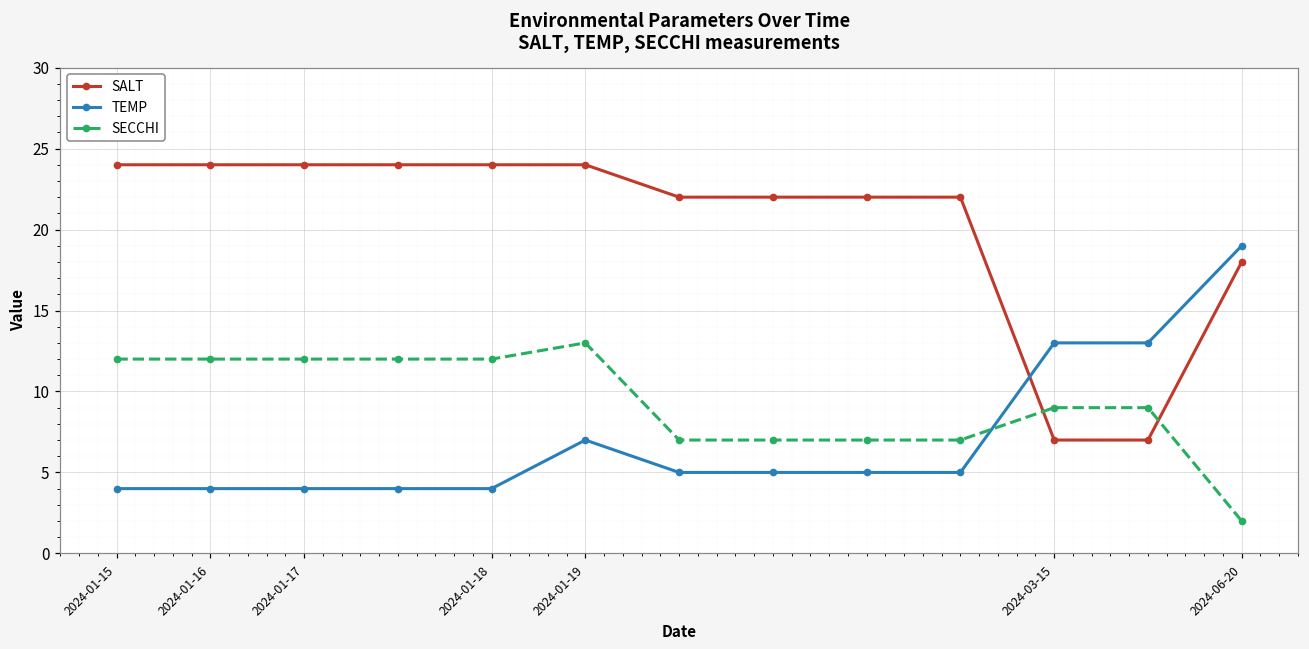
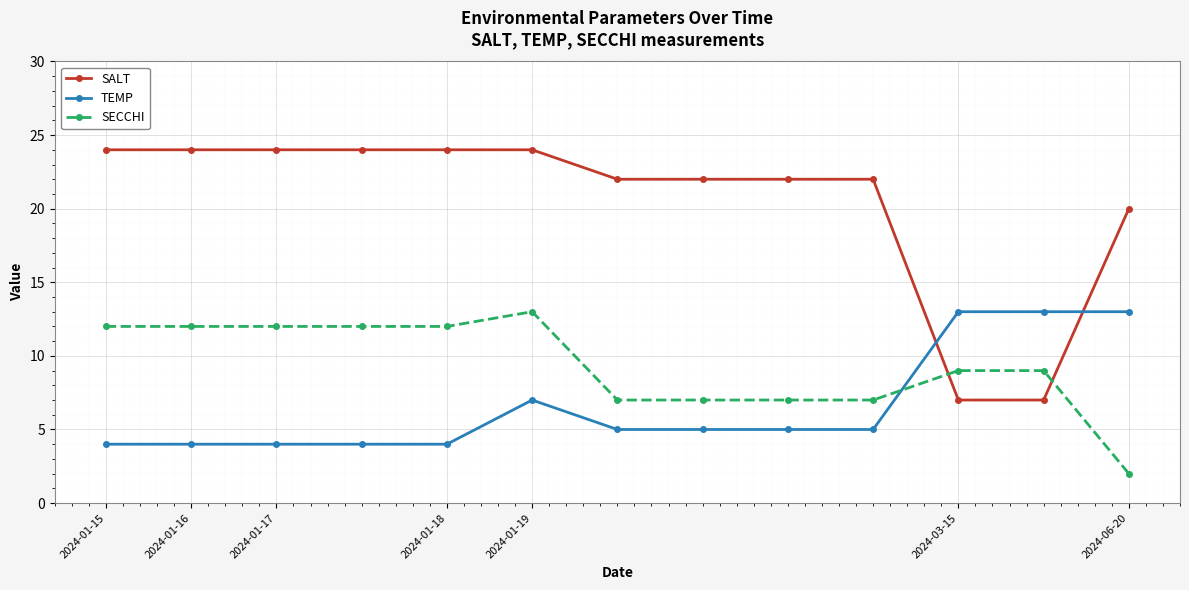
  {
    "SALT": {
      "2024-01-19": 24,
-     "2024-06-20": 18
+     "2024-06-20": 20
    },
    "TEMP": {
      "2024-01-19": 7,
-     "2024-06-20": 19
+     "2024-06-20": 13
    },
    "SECCHI": {
      "2024-01-19": 13,
      "2024-06-20": 2
    }
  }
